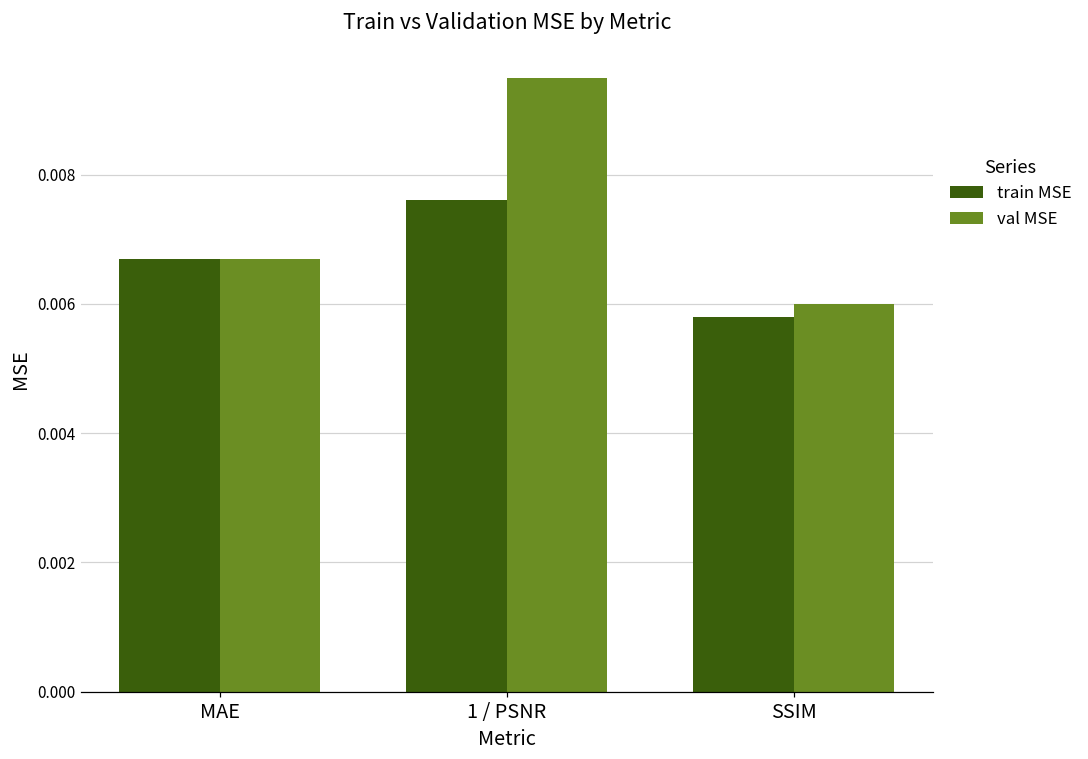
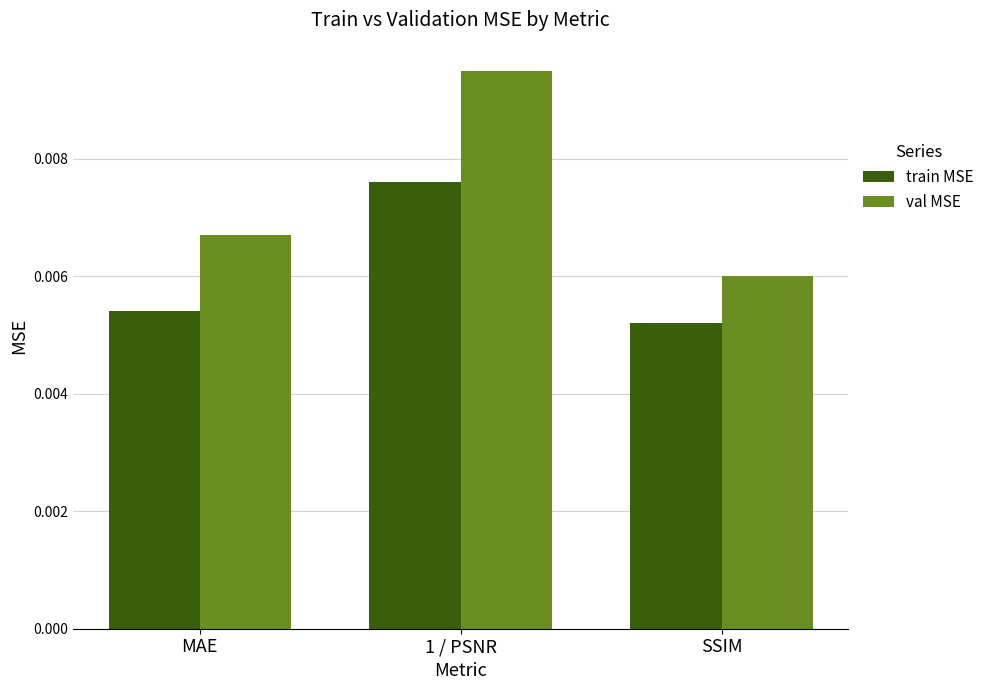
  {
    "train MSE": {
-     "MAE": 0.0067,
+     "MAE": 0.0054,
      "1 / PSNR": 0.0076,
-     "SSIM": 0.0058
+     "SSIM": 0.0052
    },
    "val MSE": {
      "MAE": 0.0067,
      "1 / PSNR": 0.0095,
      "SSIM": 0.0060
    }
  }
